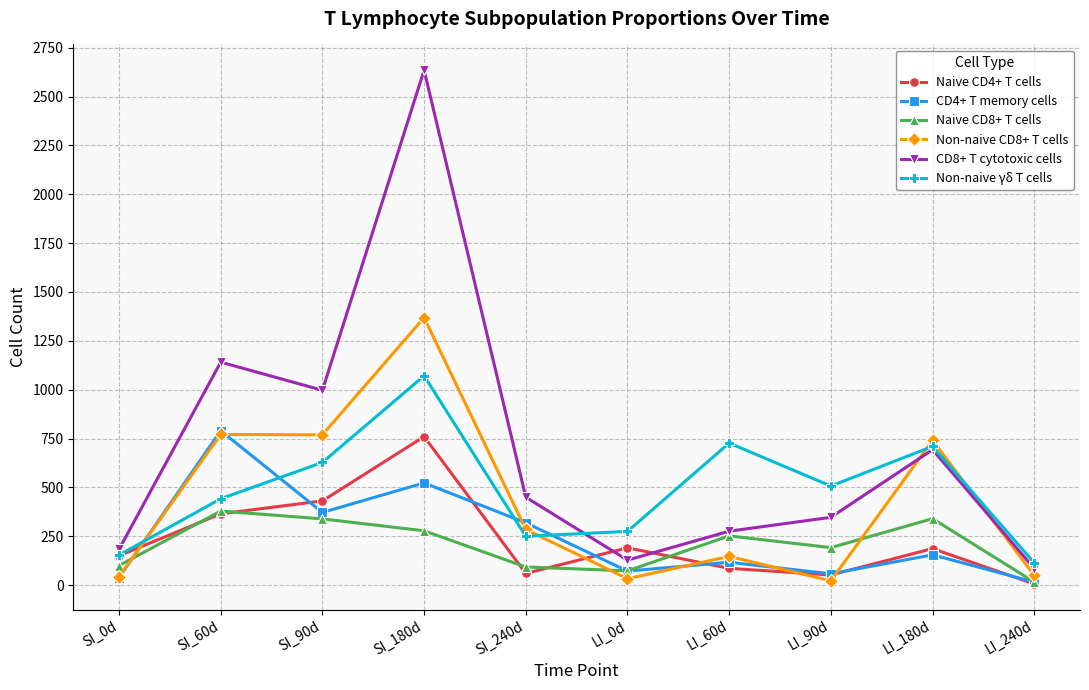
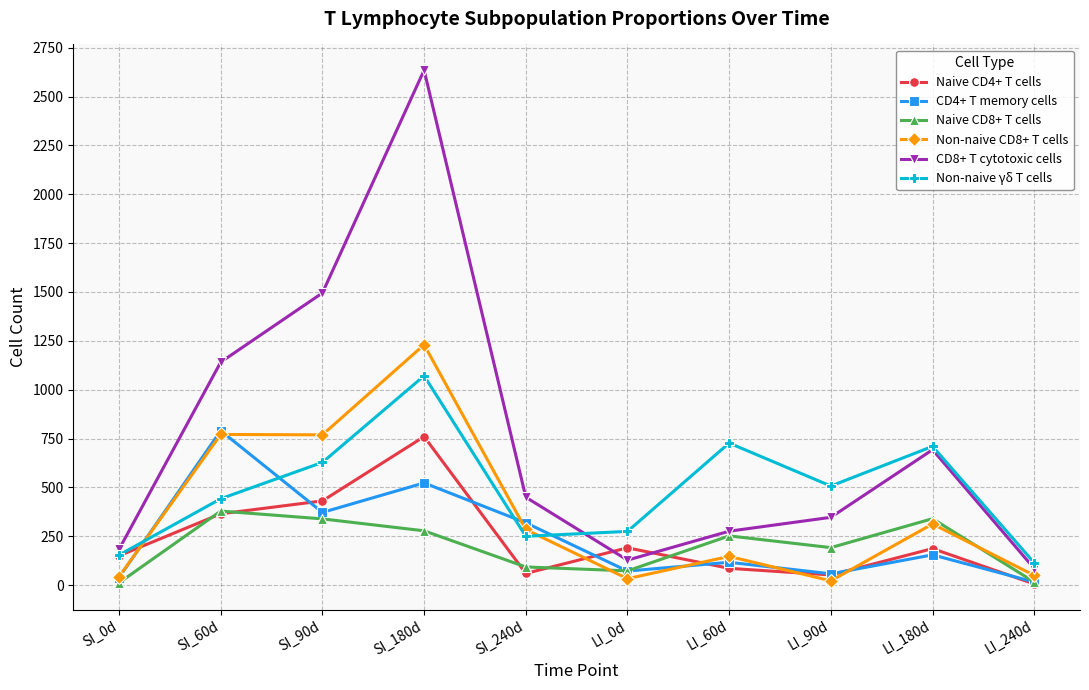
  {
    "Naive CD4+ T cells": {
      "SI_60d": 370,
      "SI_90d": 430,
      "SI_180d": 760,
      "SI_240d": 60,
      "LI_0d": 190,
      "LI_60d": 90,
      "LI_180d": 190
    },
    "Naive CD8+ T cells": {
-     "SI_0d": 100,
+     "SI_0d": 10,
      "SI_60d": 380,
      "SI_90d": 340,
      "SI_180d": 280,
      "SI_240d": 90,
      "LI_60d": 250,
      "LI_90d": 190,
      "LI_180d": 340
    },
    "Non-naive CD8+ T cells": {
      "SI_60d": 770,
      "SI_90d": 770,
-     "SI_180d": 1370,
+     "SI_180d": 1230,
      "SI_240d": 290,
      "LI_0d": 30,
      "LI_60d": 150,
      "LI_90d": 20,
-     "LI_180d": 740,
+     "LI_180d": 310,
      "LI_240d": 50
    },
    "CD8+ T cytotoxic cells": {
      "SI_0d": 180,
      "SI_60d": 1140,
-     "SI_90d": 1000,
+     "SI_90d": 1500,
      "SI_180d": 2640,
      "SI_240d": 450,
      "LI_0d": 130,
      "LI_60d": 280,
      "LI_90d": 350,
      "LI_180d": 690,
      "LI_240d": 90
    }
  }
